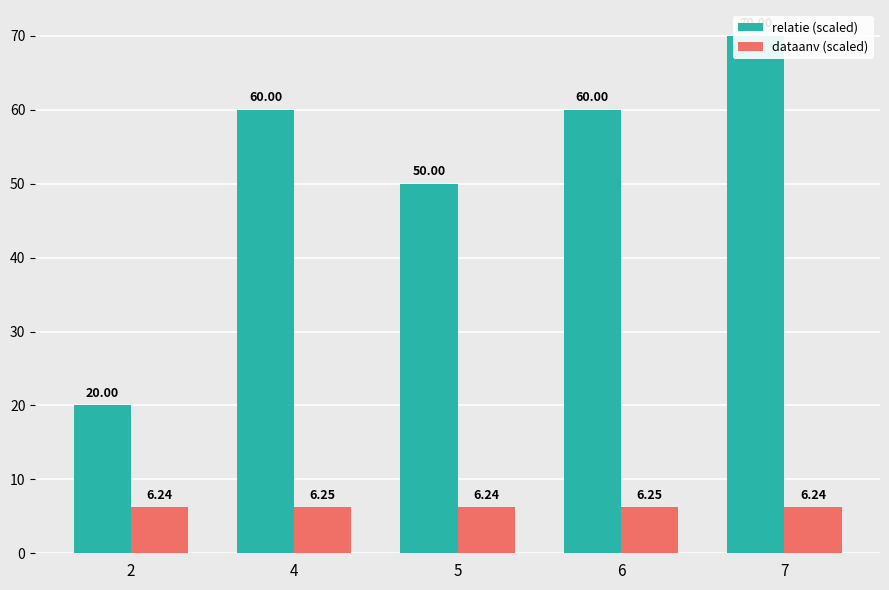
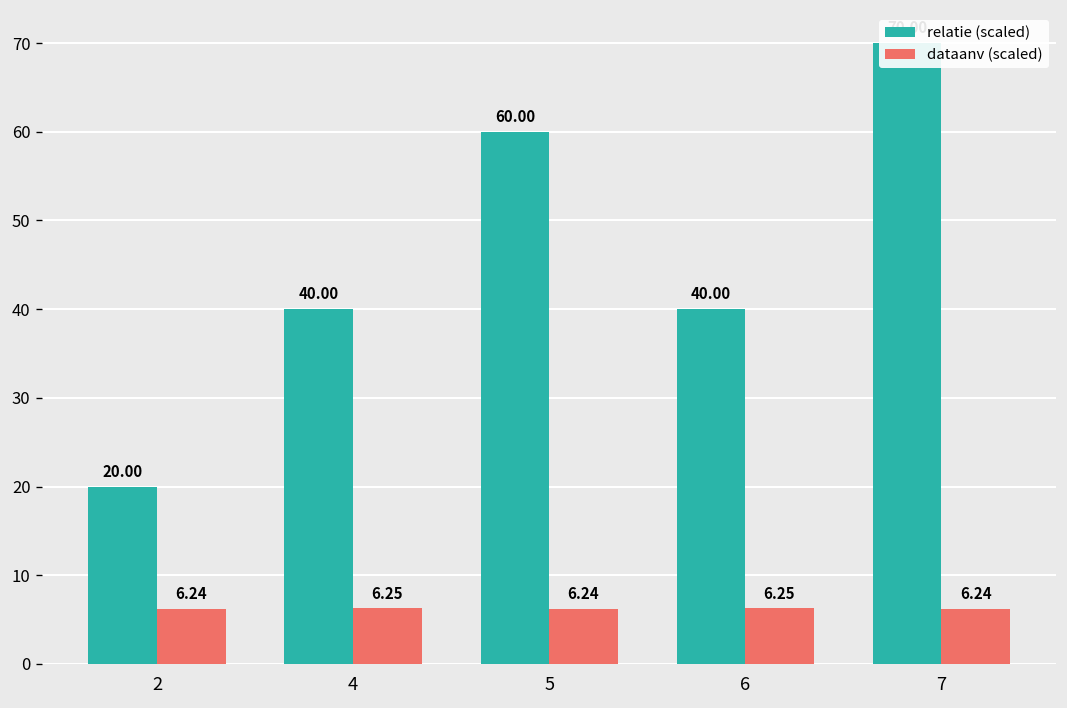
  {
    "relatie (scaled)": {
      "2": 20.00,
-     "4": 60.00,
-     "5": 50.00,
-     "6": 60.00
+     "4": 40.00,
+     "5": 60.00,
+     "6": 40.00
    },
    "dataanv (scaled)": {
      "2": 6.24,
      "4": 6.25,
      "5": 6.24,
      "6": 6.25,
      "7": 6.24
    }
  }
